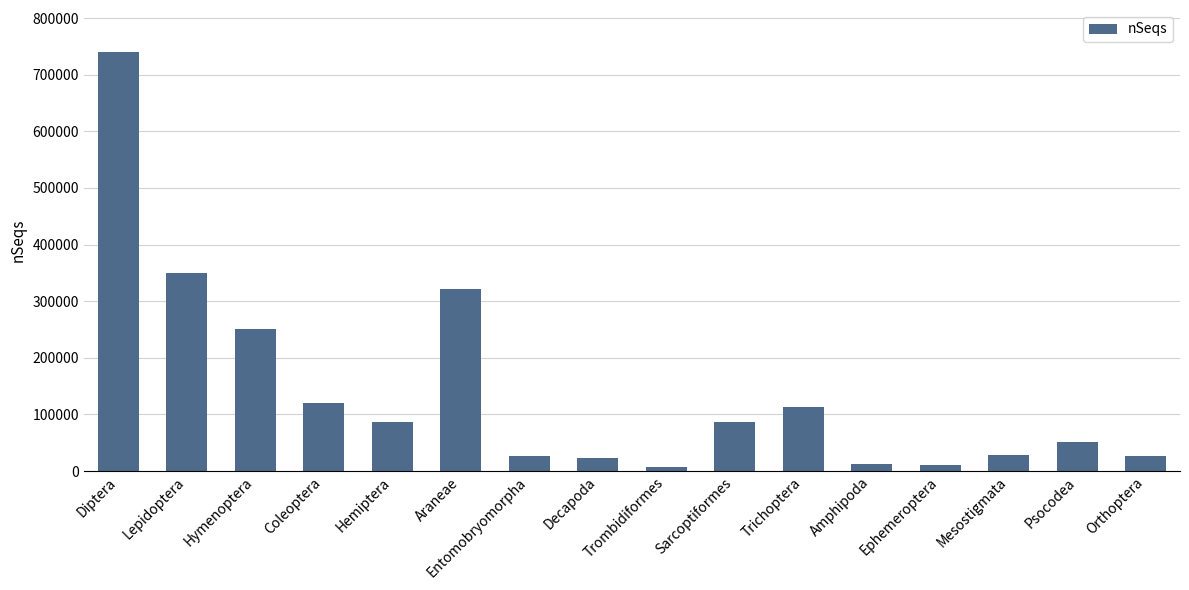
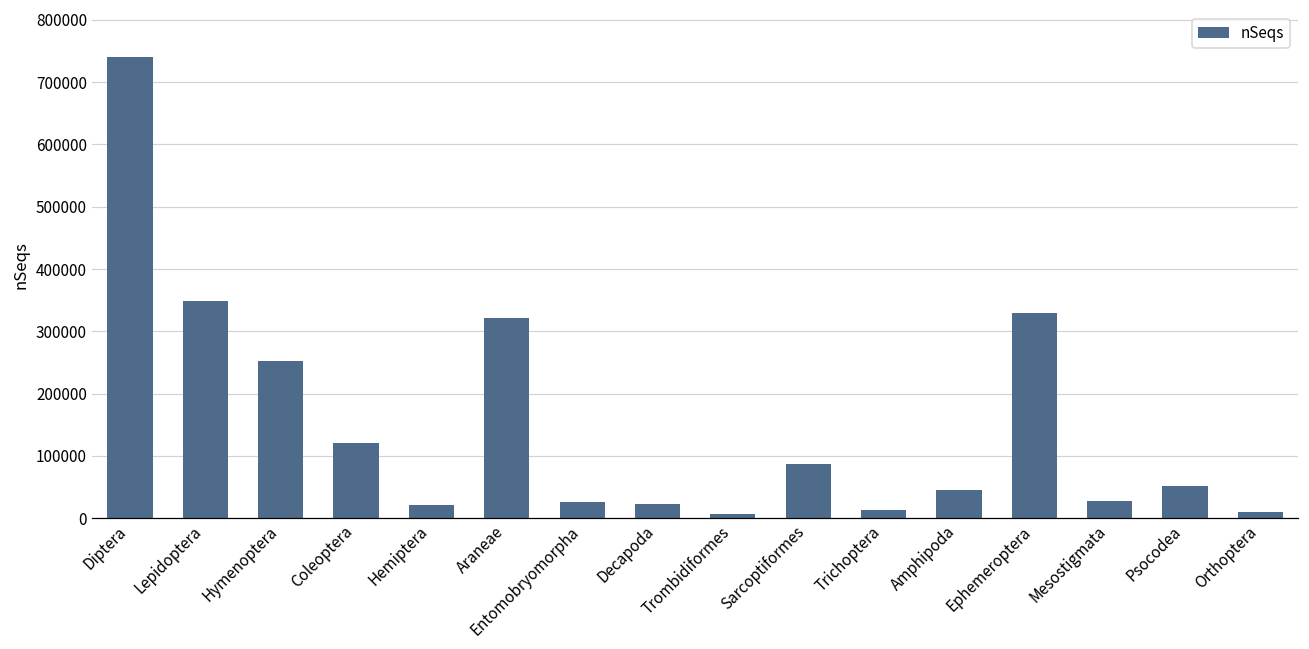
  {
    "Diptera": 740000,
    "Lepidoptera": 350000,
    "Hymenoptera": 250000,
    "Coleoptera": 120000,
-   "Hemiptera": 90000,
+   "Hemiptera": 20000,
    "Araneae": 320000,
    "Entomobryomorpha": 30000,
    "Decapoda": 20000,
    "Trombidiformes": 10000,
    "Sarcoptiformes": 90000,
-   "Trichoptera": 110000,
-   "Amphipoda": 10000,
-   "Ephemeroptera": 10000,
+   "Trichoptera": 10000,
+   "Amphipoda": 50000,
+   "Ephemeroptera": 330000,
    "Mesostigmata": 30000,
    "Psocodea": 50000,
-   "Orthoptera": 30000
+   "Orthoptera": 10000
  }
